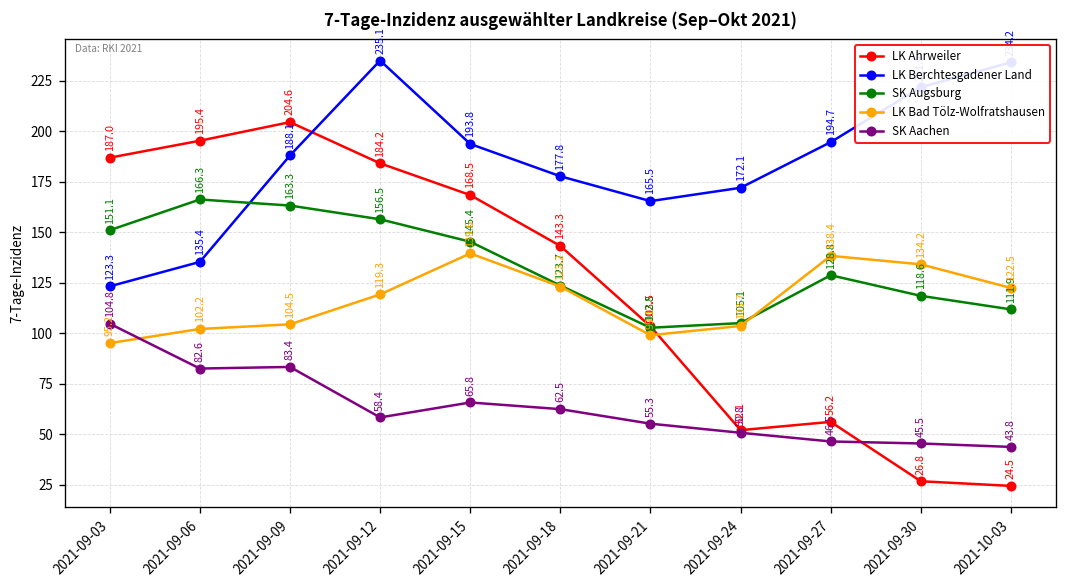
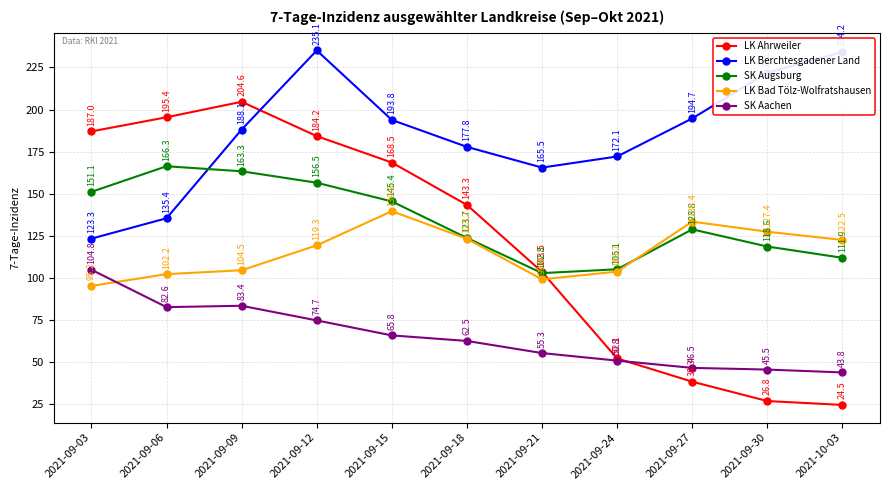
  {
    "LK Ahrweiler": {
      "2021-09-03": 187.0,
      "2021-09-06": 195.4,
      "2021-09-09": 204.6,
      "2021-09-12": 184.2,
      "2021-09-15": 168.5,
      "2021-09-18": 143.3,
-     "2021-09-27": 56.2,
+     "2021-09-27": 38.3,
      "2021-09-30": 26.8,
      "2021-10-03": 24.5
    },
    "LK Berchtesgadener Land": {
      "2021-09-03": 123.3,
      "2021-09-06": 135.4,
      "2021-09-12": 235.1,
      "2021-09-15": 193.8,
      "2021-09-18": 177.8,
      "2021-09-21": 165.5,
      "2021-09-24": 172.1,
      "2021-09-27": 194.7
    },
    "SK Augsburg": {
      "2021-09-03": 151.1,
      "2021-09-06": 166.3,
      "2021-09-09": 163.3,
      "2021-09-12": 156.5
    },
    "LK Bad Tölz-Wolfratshausen": {
      "2021-09-06": 102.2,
      "2021-09-09": 104.5,
      "2021-09-12": 119.3,
-     "2021-09-27": 138.4,
-     "2021-09-30": 134.2
+     "2021-09-27": 133.4,
+     "2021-09-30": 127.4
    },
    "SK Aachen": {
      "2021-09-03": 104.8,
      "2021-09-06": 82.6,
      "2021-09-09": 83.4,
-     "2021-09-12": 58.4,
+     "2021-09-12": 74.7,
      "2021-09-15": 65.8,
      "2021-09-18": 62.5,
      "2021-09-21": 55.3,
      "2021-09-30": 45.5,
      "2021-10-03": 43.8
    }
  }
